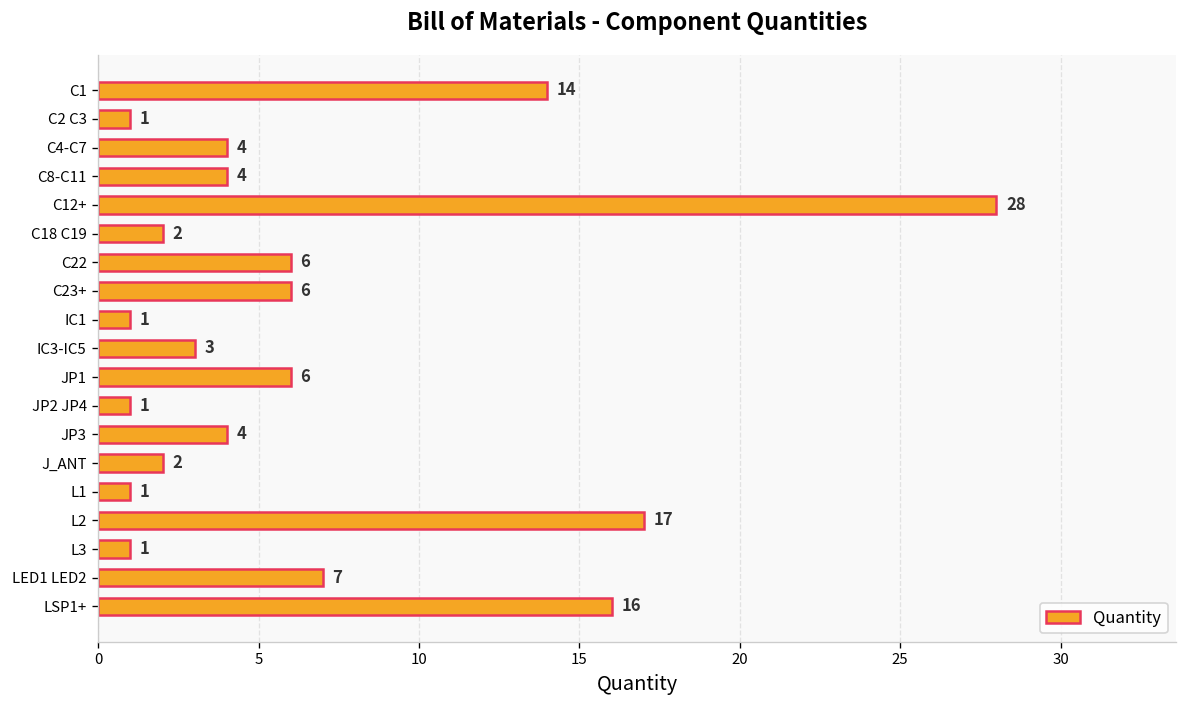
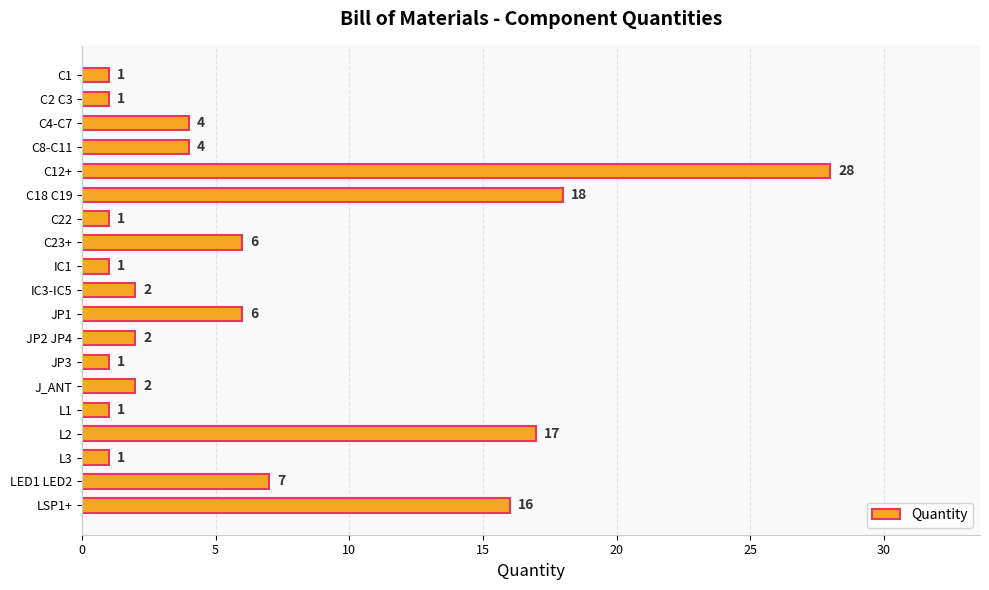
  {
-   "C1": 14,
+   "C1": 1,
    "C2 C3": 1,
    "C4-C7": 4,
    "C8-C11": 4,
    "C12+": 28,
-   "C18 C19": 2,
-   "C22": 6,
+   "C18 C19": 18,
+   "C22": 1,
    "C23+": 6,
    "IC1": 1,
-   "IC3-IC5": 3,
+   "IC3-IC5": 2,
    "JP1": 6,
-   "JP2 JP4": 1,
-   "JP3": 4,
+   "JP2 JP4": 2,
+   "JP3": 1,
    "J_ANT": 2,
    "L1": 1,
    "L2": 17,
    "L3": 1,
    "LED1 LED2": 7,
    "LSP1+": 16
  }
